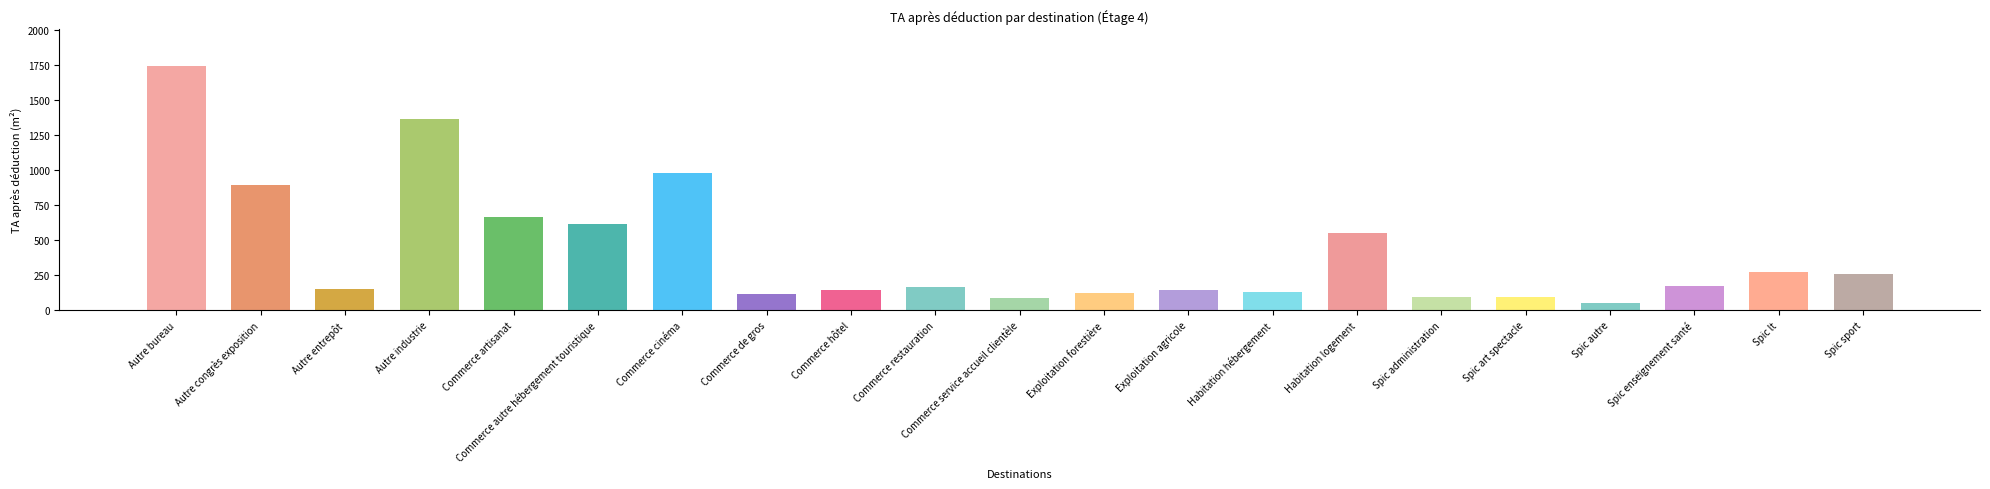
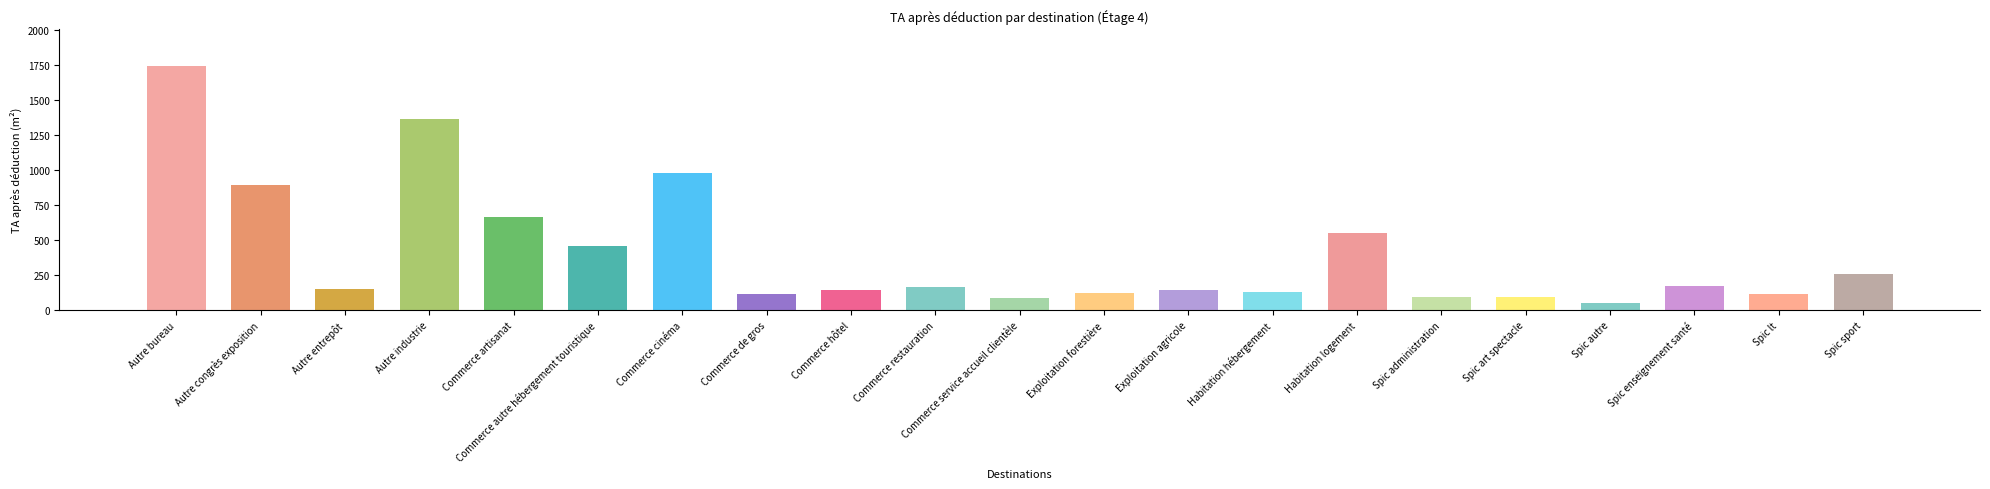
  {
    "Autre bureau": 1750,
    "Autre congrès exposition": 900,
    "Autre entrepôt": 150,
    "Autre industrie": 1360,
    "Commerce artisanat": 670,
-   "Commerce autre hébergement touristique": 610,
+   "Commerce autre hébergement touristique": 460,
    "Commerce cinéma": 980,
    "Commerce de gros": 110,
    "Commerce hôtel": 140,
    "Commerce restauration": 160,
    "Commerce service accueil clientèle": 90,
    "Exploitation forestière": 120,
    "Exploitation agricole": 140,
    "Habitation hébergement": 130,
    "Habitation logement": 550,
    "Spic administration": 90,
    "Spic art spectacle": 100,
    "Spic autre": 50,
    "Spic enseignement santé": 170,
-   "Spic lt": 270,
+   "Spic lt": 110,
    "Spic sport": 260
  }
